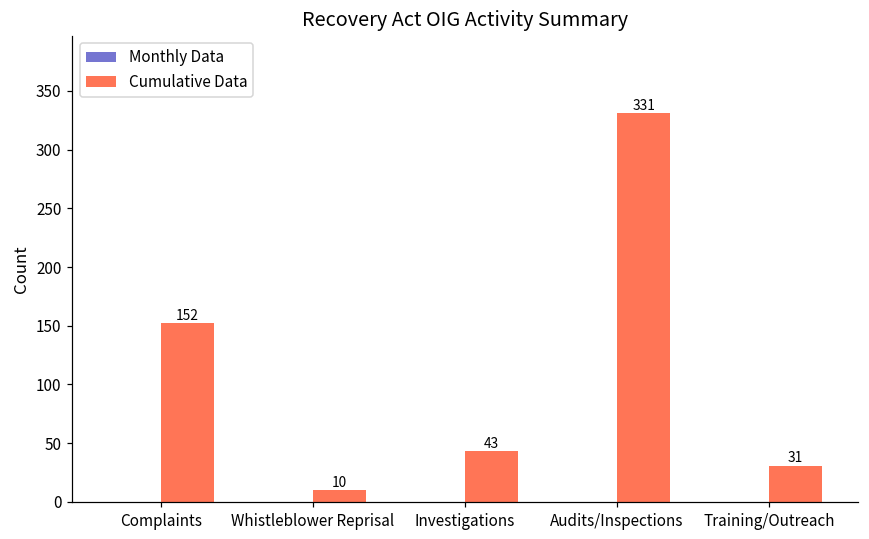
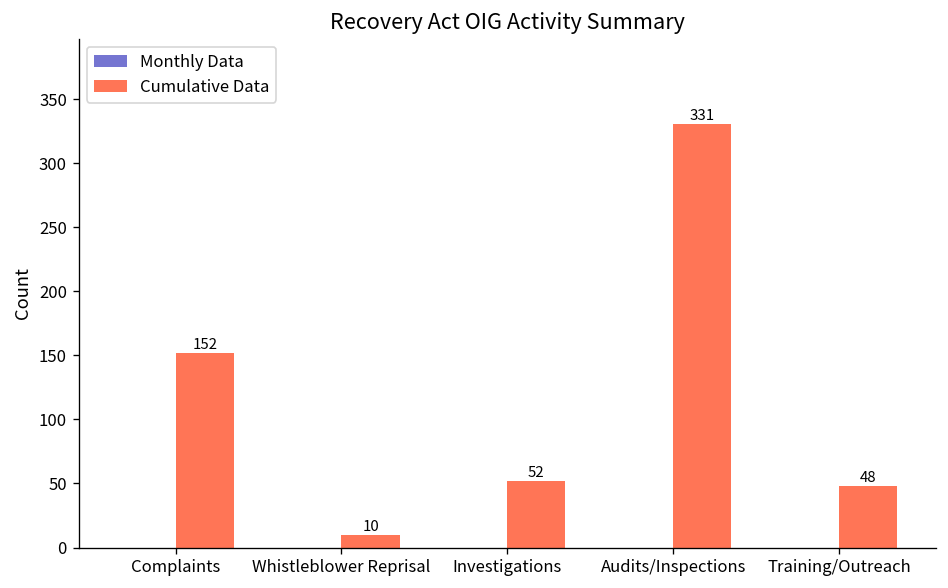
  {
    "Monthly Data": {
      "Complaints": 0,
      "Whistleblower Reprisal": 0,
      "Investigations": 0,
      "Audits/Inspections": 0,
      "Training/Outreach": 0
    },
    "Cumulative Data": {
      "Complaints": 152,
      "Whistleblower Reprisal": 10,
-     "Investigations": 43,
+     "Investigations": 52,
      "Audits/Inspections": 331,
-     "Training/Outreach": 31
+     "Training/Outreach": 48
    }
  }
